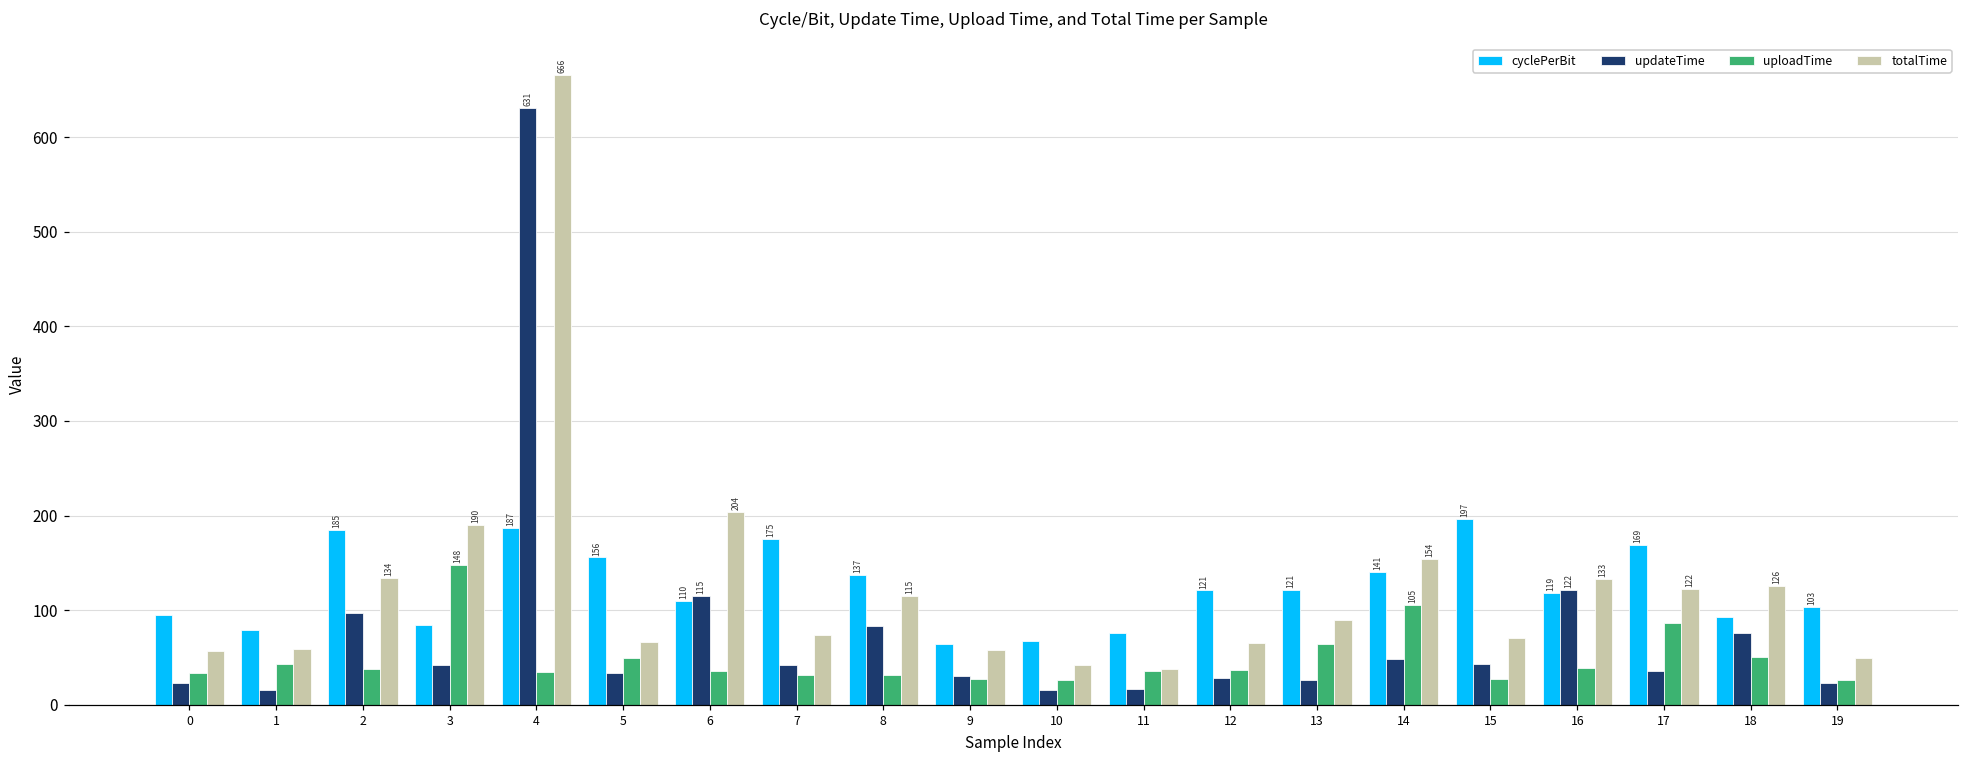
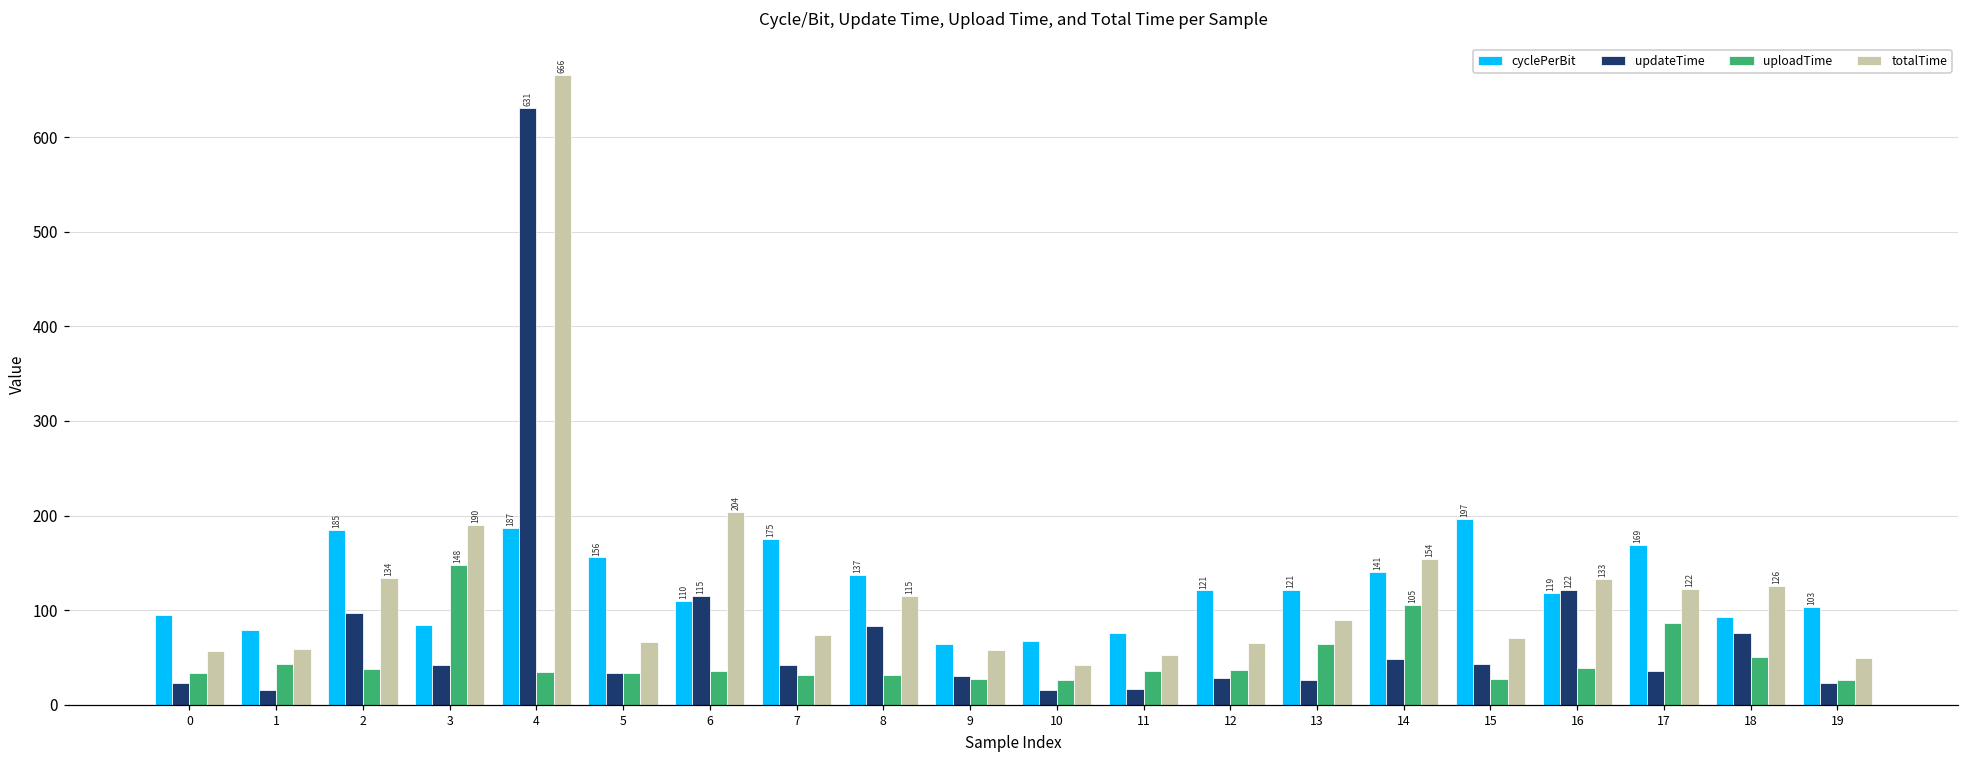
  {
    "cyclePerBit": {
      "2": 185,
      "4": 187,
      "5": 156,
      "6": 110,
      "7": 175,
      "8": 137,
      "12": 121,
      "13": 121,
      "14": 141,
      "15": 197,
      "16": 119,
      "17": 169,
      "19": 103
    },
    "updateTime": {
      "4": 631,
      "6": 115,
      "16": 122
    },
    "uploadTime": {
      "0": 30,
      "1": 40,
      "2": 40,
      "4": 40,
-     "5": 50,
+     "5": 30,
      "6": 40,
      "7": 30,
      "8": 30,
      "9": 30,
      "10": 30,
      "11": 40,
      "12": 40,
      "13": 60,
      "15": 30,
      "16": 40,
      "17": 90,
      "18": 50,
      "19": 30
    },
    "totalTime": {
      "0": 60,
      "1": 60,
      "5": 70,
      "7": 70,
      "9": 60,
      "10": 40,
-     "11": 40,
+     "11": 50,
      "12": 70,
      "13": 90,
      "15": 70,
      "19": 50
    }
  }
